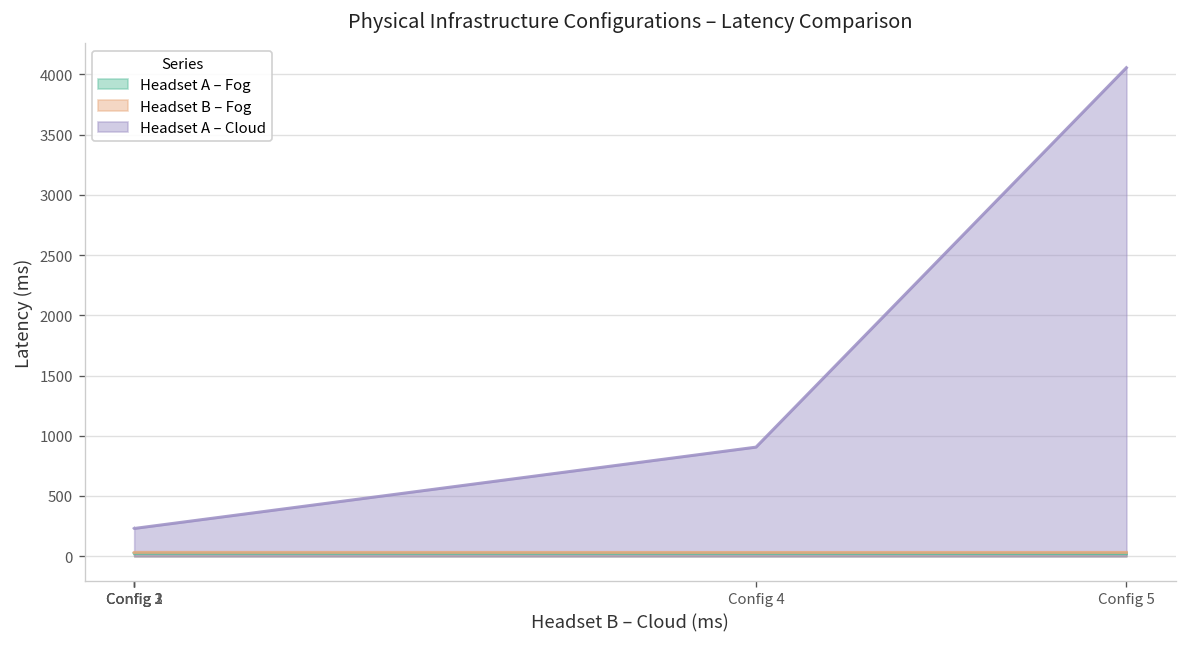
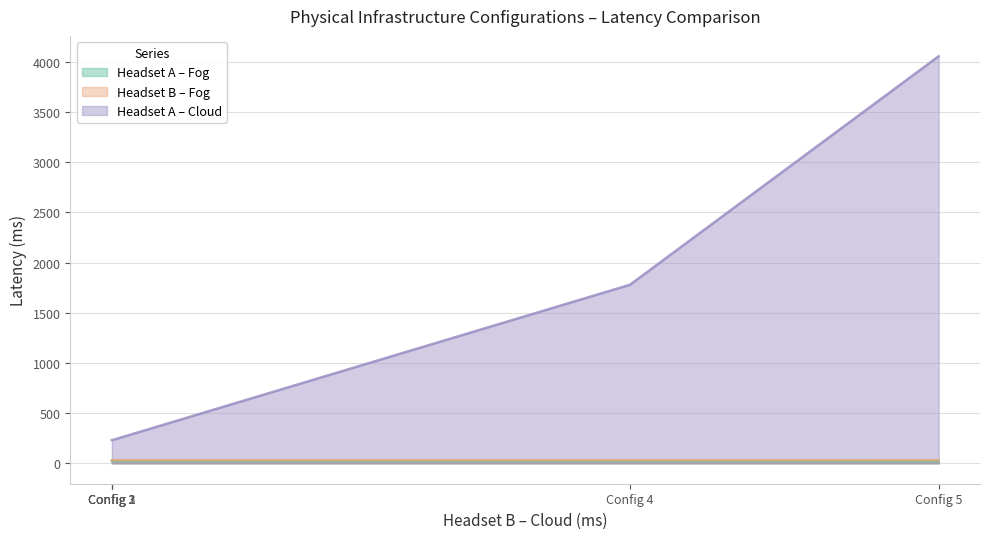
  {
    "Headset A – Cloud": {
-     "Config 4": 910,
+     "Config 4": 1780,
      "Config 5": 4050
    }
  }
